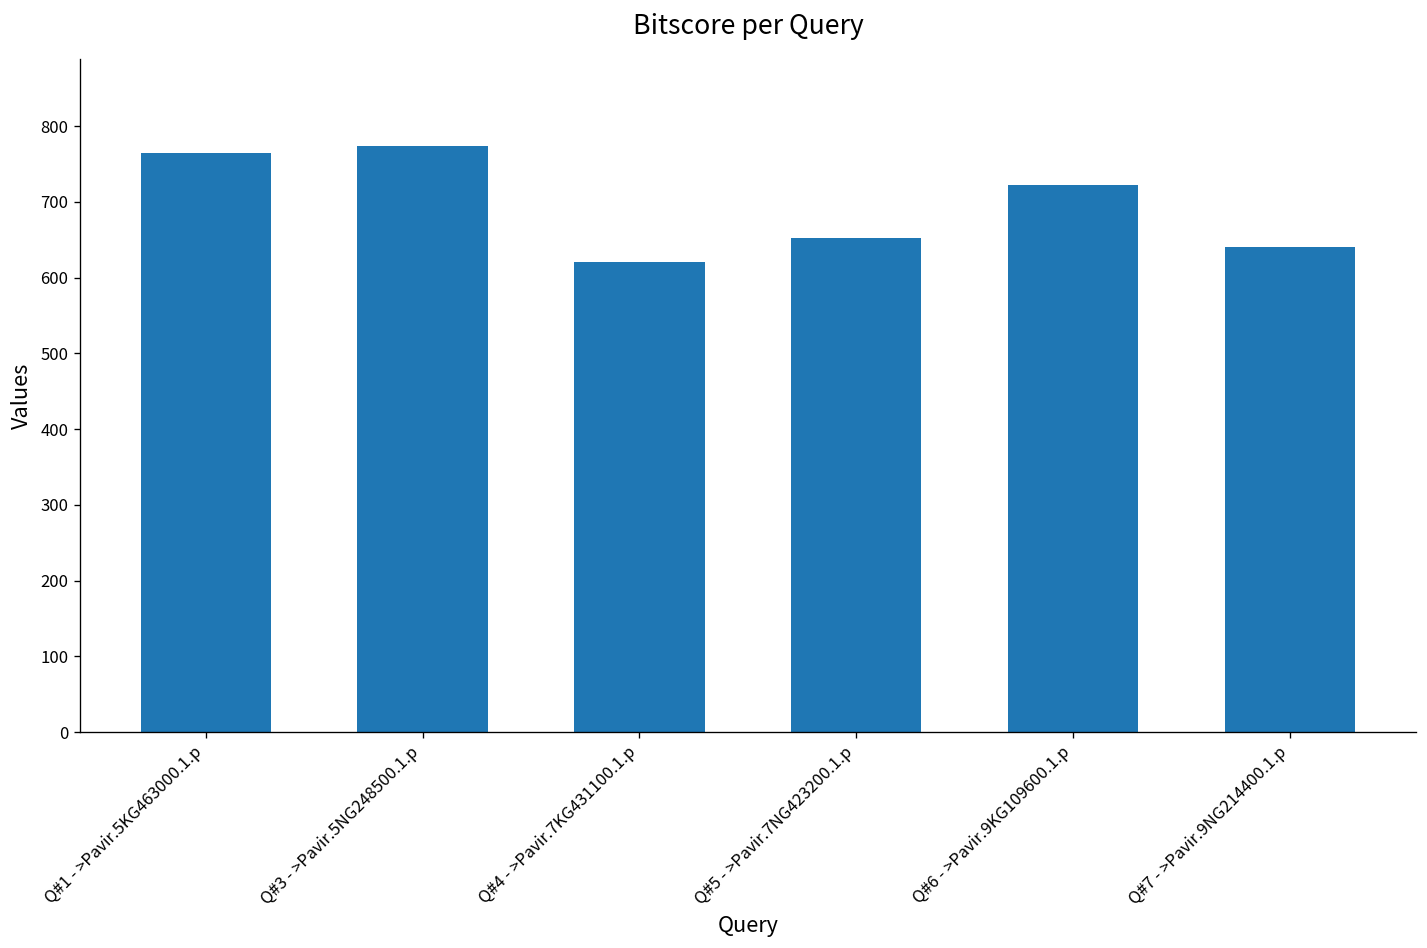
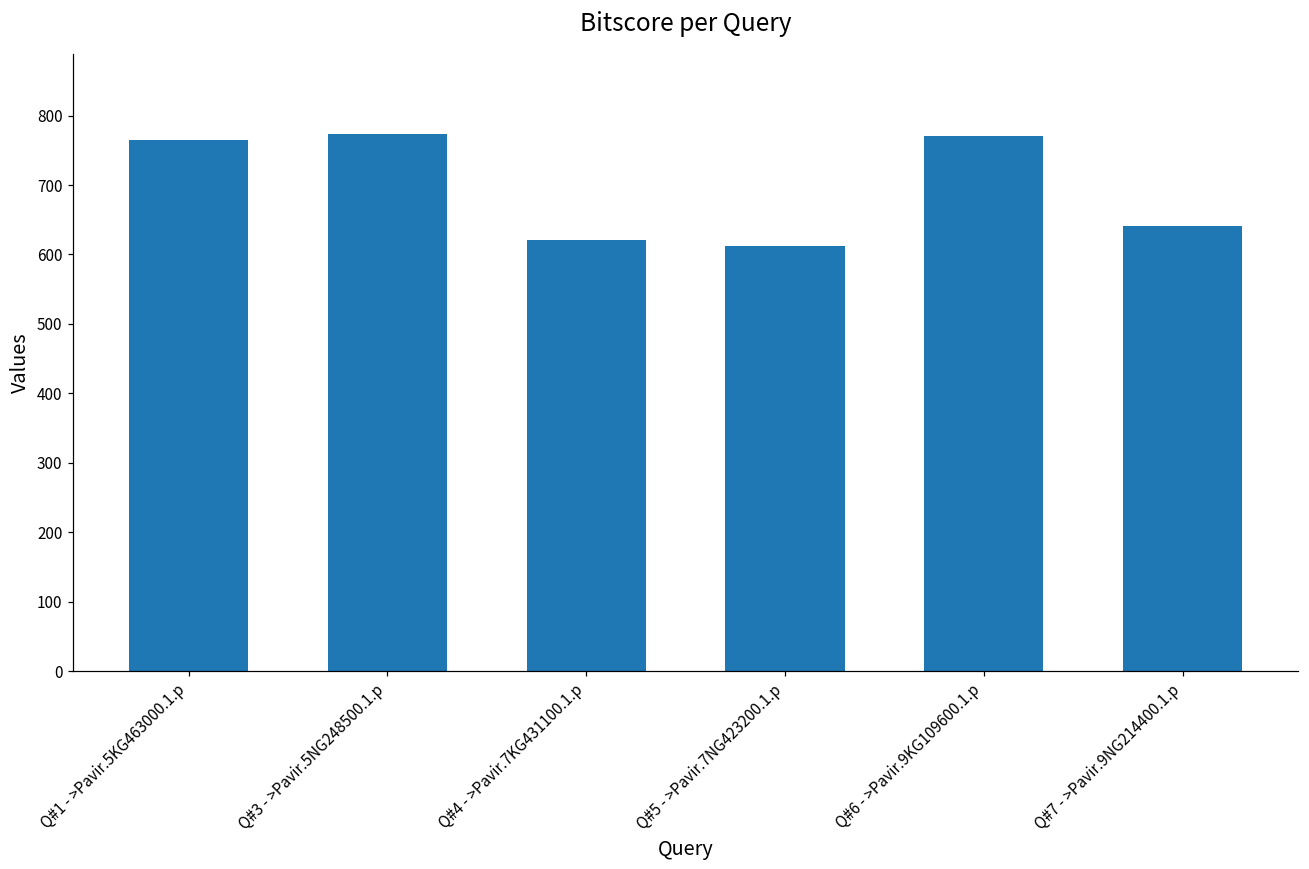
  {
    "Q#1 - >Pavir.5KG463000.1.p": 760,
    "Q#3 - >Pavir.5NG248500.1.p": 770,
    "Q#4 - >Pavir.7KG431100.1.p": 620,
-   "Q#5 - >Pavir.7NG423200.1.p": 650,
-   "Q#6 - >Pavir.9KG109600.1.p": 720,
+   "Q#5 - >Pavir.7NG423200.1.p": 610,
+   "Q#6 - >Pavir.9KG109600.1.p": 770,
    "Q#7 - >Pavir.9NG214400.1.p": 640
  }
